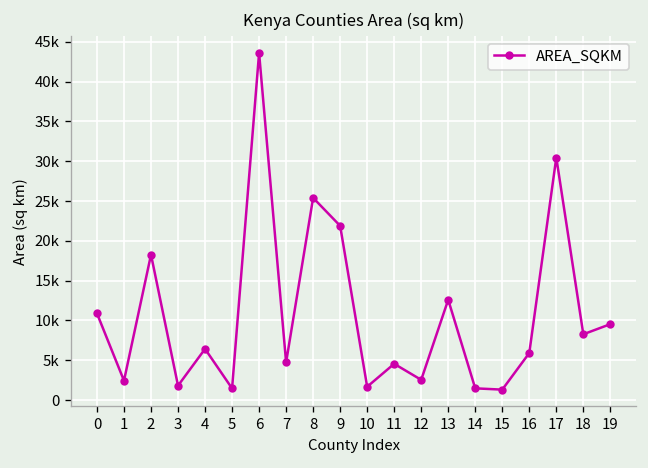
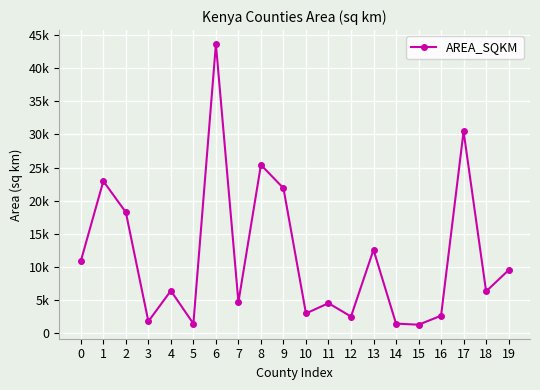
  {
    "0": 11000,
-   "1": 2000,
+   "1": 23000,
    "2": 18000,
    "3": 2000,
    "4": 6000,
    "5": 1000,
    "6": 44000,
    "7": 5000,
    "8": 25000,
    "9": 22000,
-   "10": 2000,
+   "10": 3000,
    "11": 5000,
    "12": 3000,
    "13": 13000,
    "14": 1000,
    "15": 1000,
-   "16": 6000,
+   "16": 3000,
    "17": 30000,
-   "18": 8000,
+   "18": 6000,
    "19": 10000
  }
